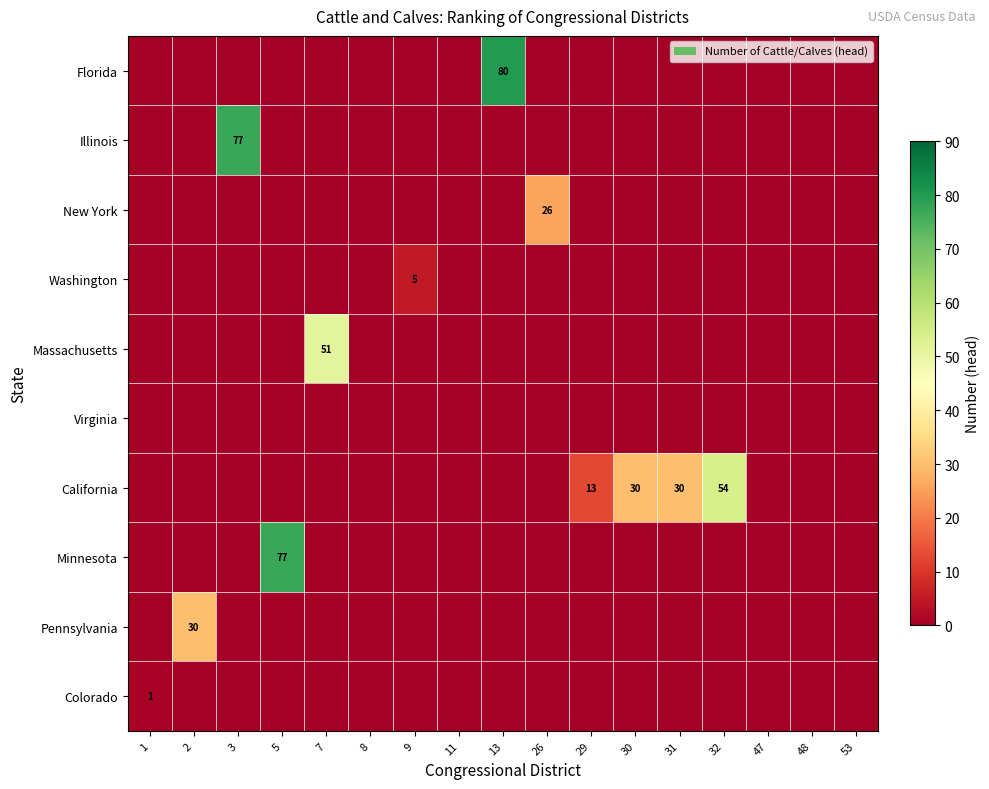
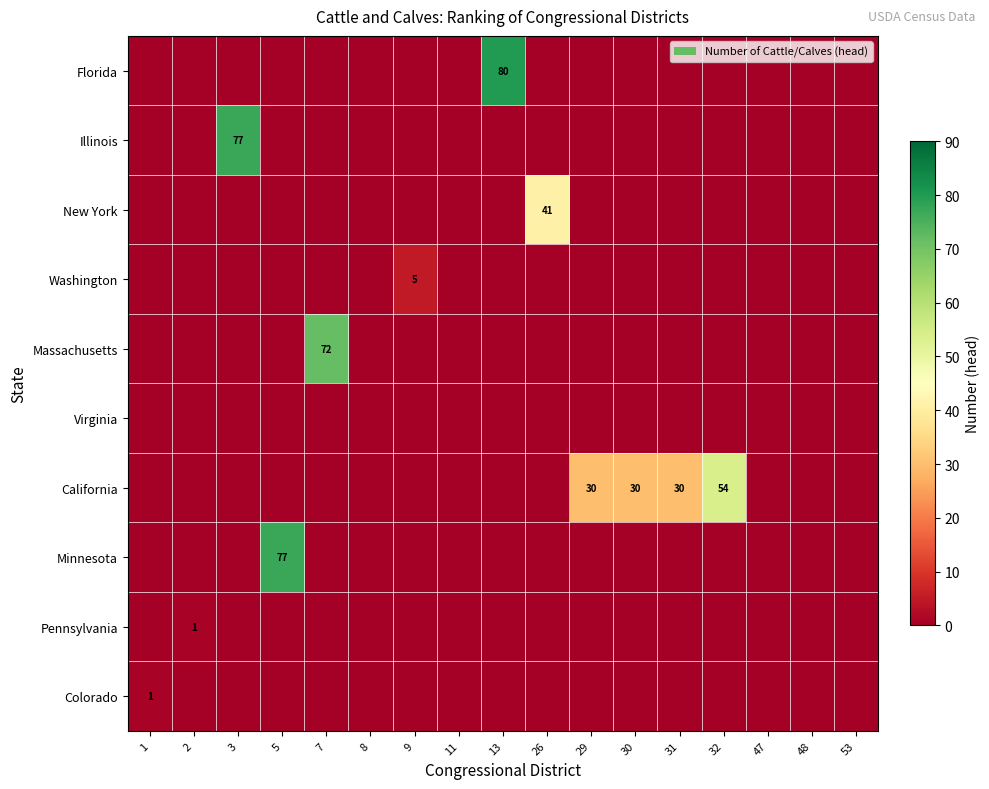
  {
    "Florida": {
      "13": 80
    },
    "Illinois": {
      "3": 77
    },
    "New York": {
-     "26": 26
+     "26": 41
    },
    "Washington": {
      "9": 5
    },
    "Massachusetts": {
-     "7": 51
+     "7": 72
    },
    "California": {
-     "29": 13,
+     "29": 30,
      "30": 30,
      "31": 30,
      "32": 54
    },
    "Minnesota": {
      "5": 77
    },
    "Pennsylvania": {
-     "2": 30
+     "2": 1
    },
    "Colorado": {
      "1": 1
    }
  }
